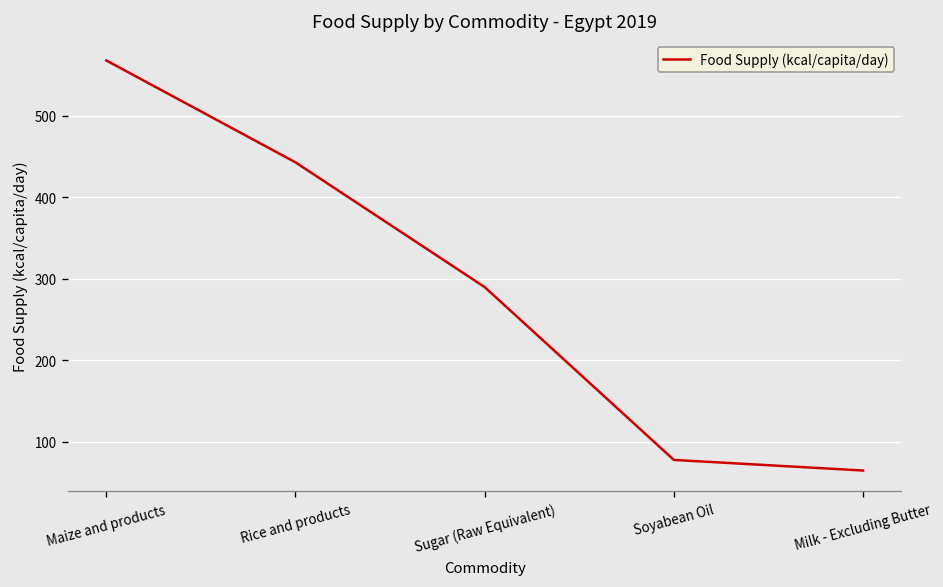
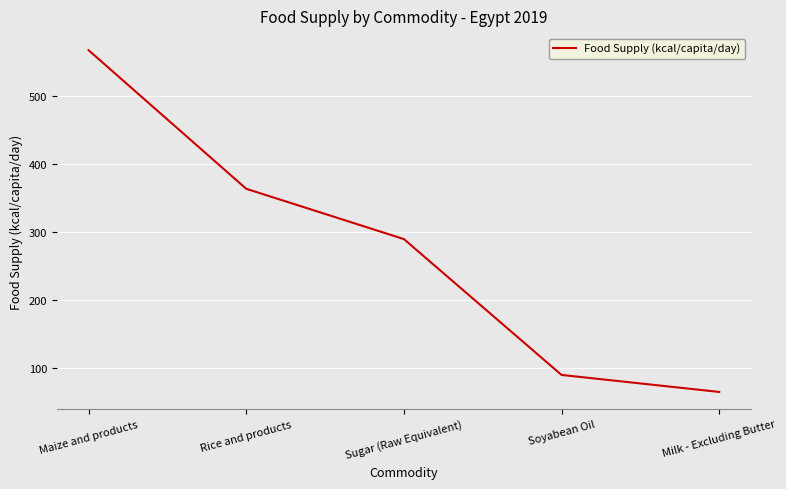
  {
    "Maize and products": 570,
-   "Rice and products": 440,
+   "Rice and products": 360,
    "Sugar (Raw Equivalent)": 290,
-   "Soyabean Oil": 80,
+   "Soyabean Oil": 90,
    "Milk - Excluding Butter": 70
  }
